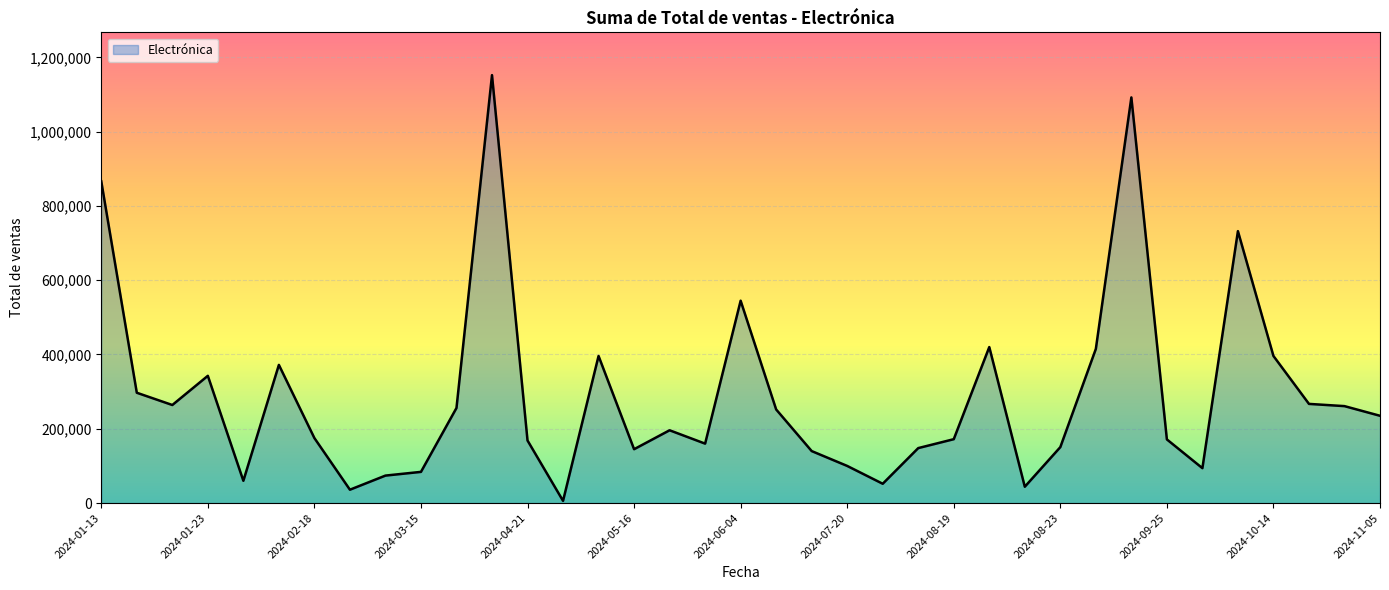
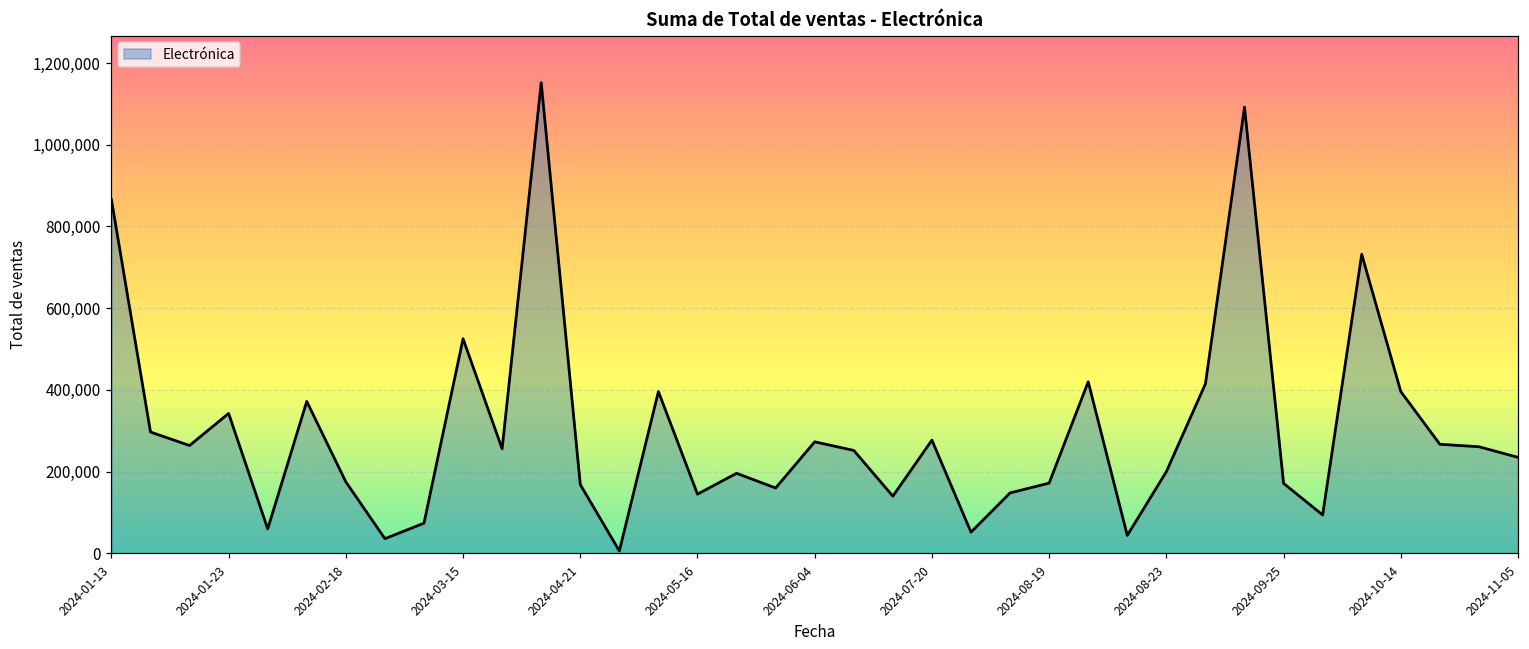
  {
    "2024-01-13": "870,000",
    "2024-01-23": "340,000",
    "2024-02-18": "180,000",
-   "2024-03-15": "80,000",
+   "2024-03-15": "530,000",
    "2024-04-21": "170,000",
    "2024-05-16": "150,000",
-   "2024-06-04": "540,000",
-   "2024-07-20": "100,000",
+   "2024-06-04": "270,000",
+   "2024-07-20": "280,000",
    "2024-08-19": "170,000",
-   "2024-08-23": "150,000",
+   "2024-08-23": "200,000",
    "2024-09-25": "170,000",
    "2024-10-14": "400,000",
    "2024-11-05": "240,000"
  }
